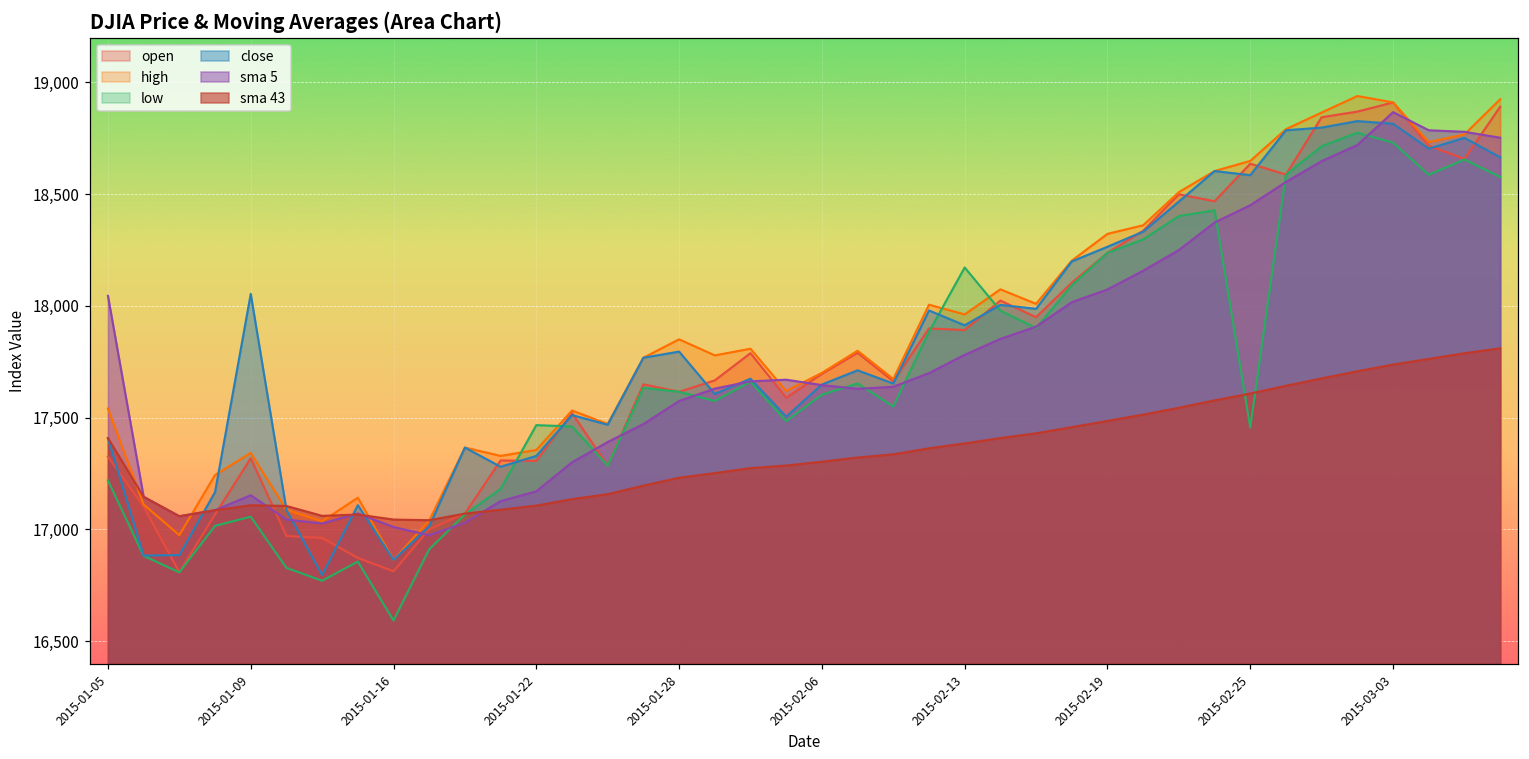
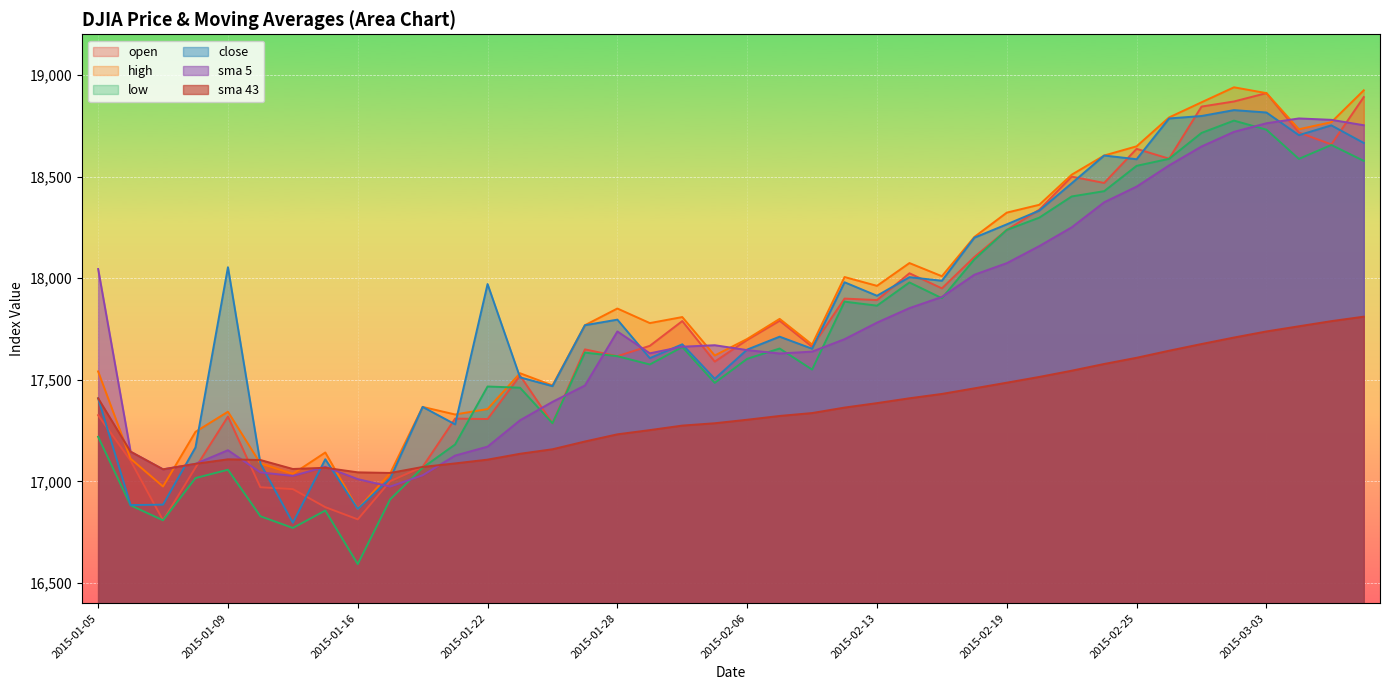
  {
    "low": {
      "2015-01-05": "17,220",
      "2015-01-09": "17,060",
      "2015-01-16": "16,590",
      "2015-01-22": "17,470",
      "2015-02-06": "17,600",
-     "2015-02-13": "18,170",
-     "2015-02-25": "17,460",
+     "2015-02-13": "17,860",
+     "2015-02-25": "18,550",
      "2015-03-03": "18,730"
    },
    "close": {
      "2015-01-09": "18,050",
-     "2015-01-22": "17,330",
+     "2015-01-22": "17,970",
      "2015-01-28": "17,800",
      "2015-02-13": "17,910",
      "2015-02-19": "18,260",
      "2015-02-25": "18,590",
      "2015-03-03": "18,820"
    },
    "sma 5": {
      "2015-01-05": "18,050",
      "2015-01-09": "17,150",
      "2015-01-16": "17,010",
      "2015-01-22": "17,170",
-     "2015-01-28": "17,570",
+     "2015-01-28": "17,740",
      "2015-02-13": "17,780",
      "2015-02-19": "18,070",
      "2015-02-25": "18,450",
-     "2015-03-03": "18,870"
+     "2015-03-03": "18,760"
    }
  }
